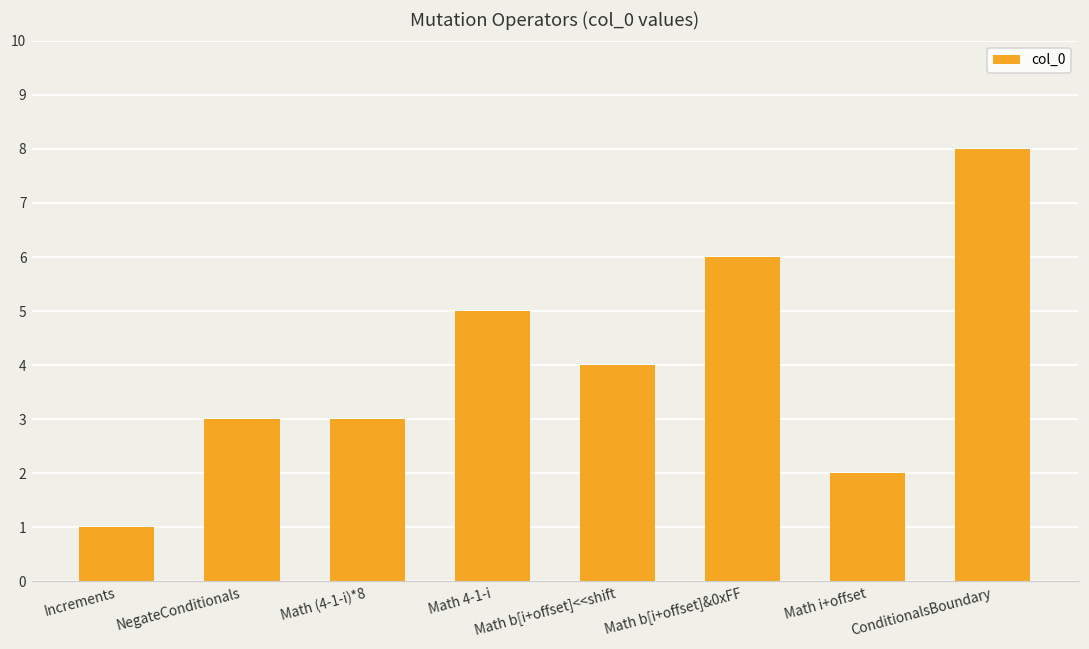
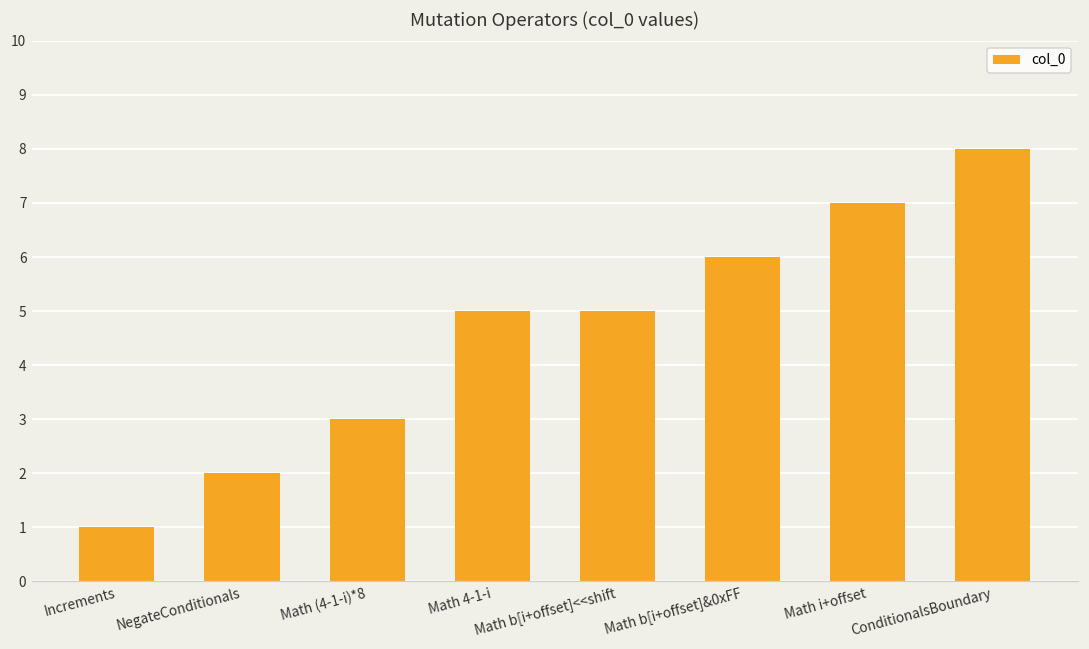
  {
    "Increments": 1,
-   "NegateConditionals": 3,
+   "NegateConditionals": 2,
    "Math (4-1-i)*8": 3,
    "Math 4-1-i": 5,
-   "Math b[i+offset]<<shift": 4,
+   "Math b[i+offset]<<shift": 5,
    "Math b[i+offset]&0xFF": 6,
-   "Math i+offset": 2,
+   "Math i+offset": 7,
    "ConditionalsBoundary": 8
  }
